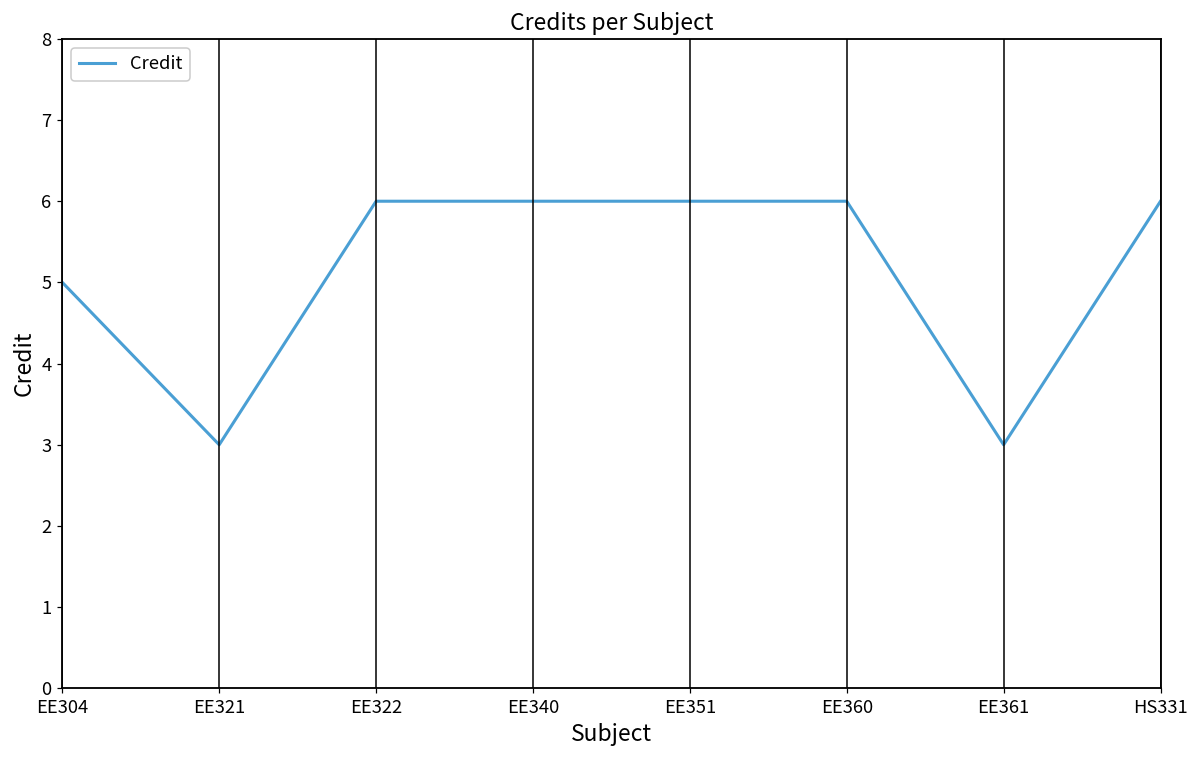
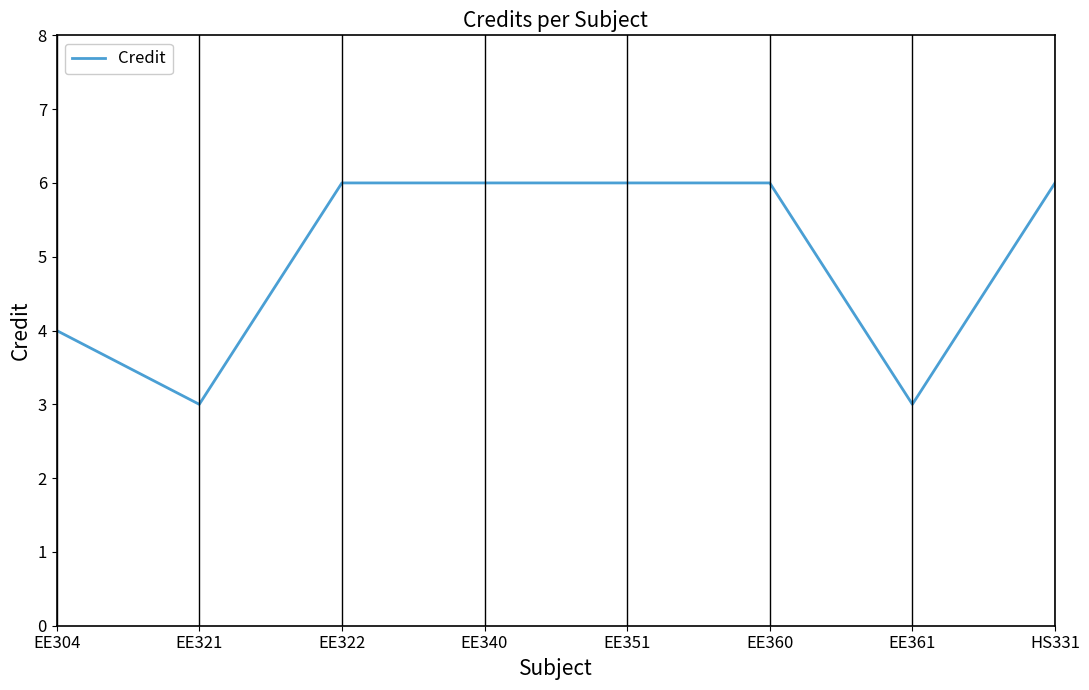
  {
-   "EE304": 5,
+   "EE304": 4,
    "EE321": 3,
    "EE322": 6,
    "EE340": 6,
    "EE351": 6,
    "EE360": 6,
    "EE361": 3,
    "HS331": 6
  }
